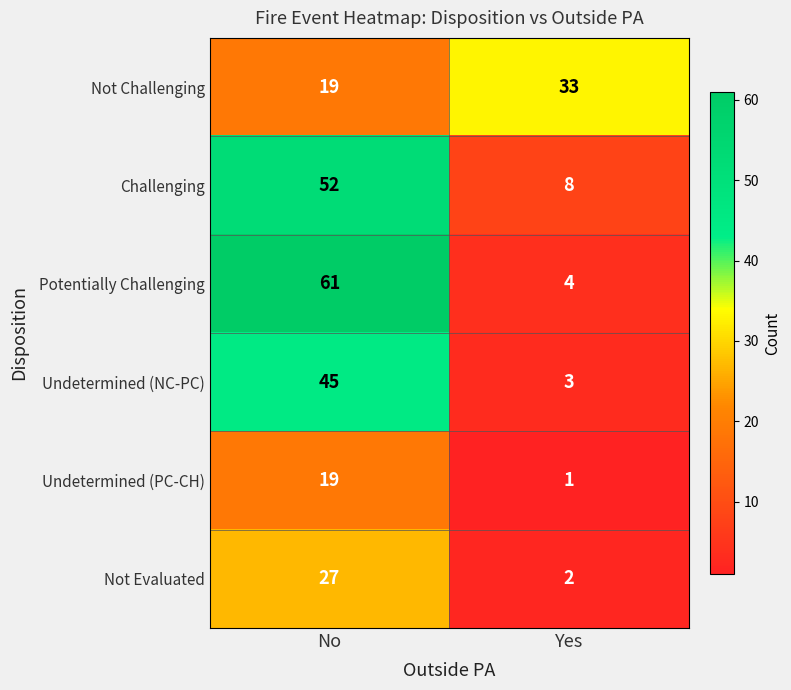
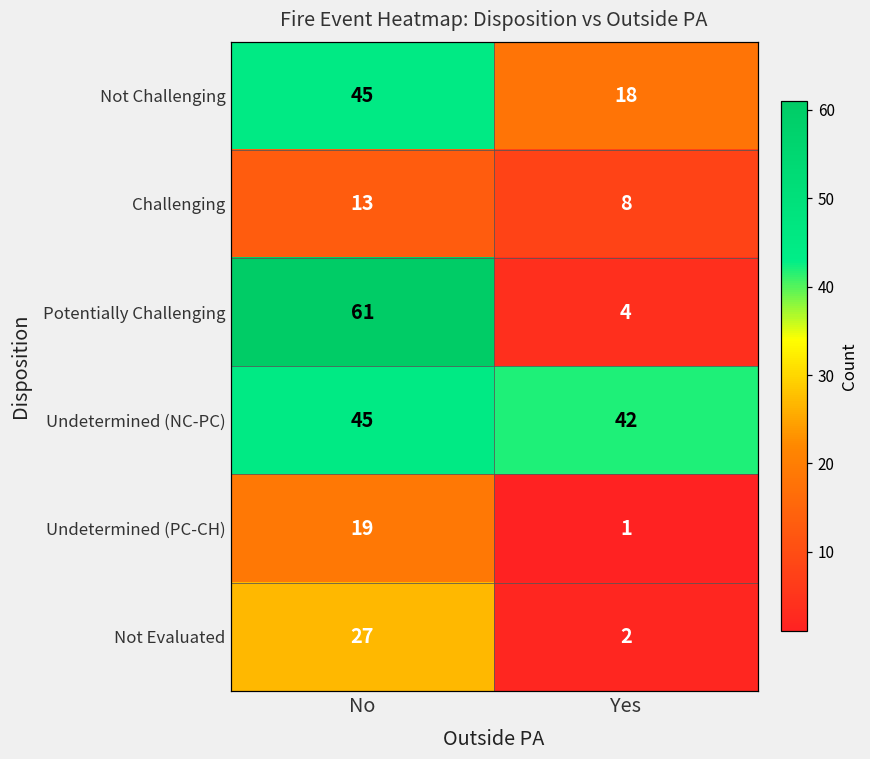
  {
    "Not Challenging": {
-     "No": 19,
-     "Yes": 33
+     "No": 45,
+     "Yes": 18
    },
    "Challenging": {
-     "No": 52,
+     "No": 13,
      "Yes": 8
    },
    "Potentially Challenging": {
      "No": 61,
      "Yes": 4
    },
    "Undetermined (NC-PC)": {
      "No": 45,
-     "Yes": 3
+     "Yes": 42
    },
    "Undetermined (PC-CH)": {
      "No": 19,
      "Yes": 1
    },
    "Not Evaluated": {
      "No": 27,
      "Yes": 2
    }
  }
